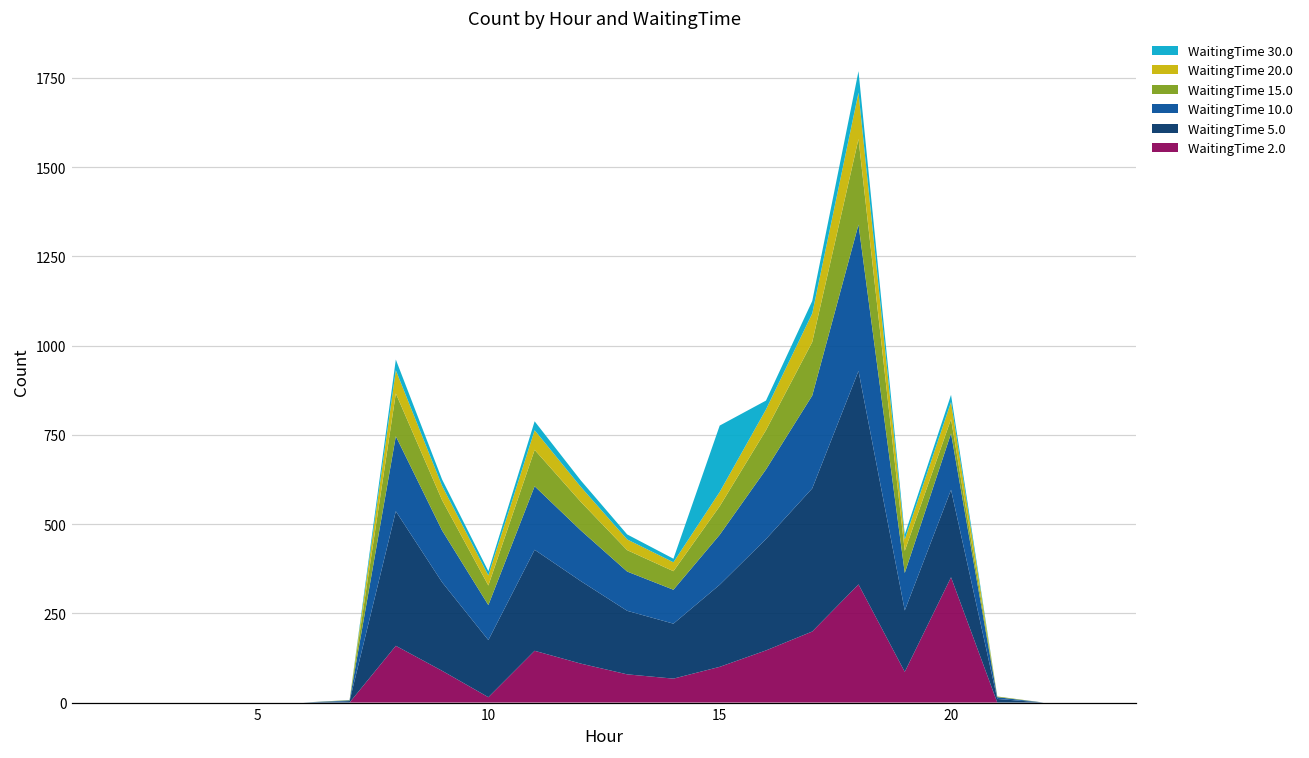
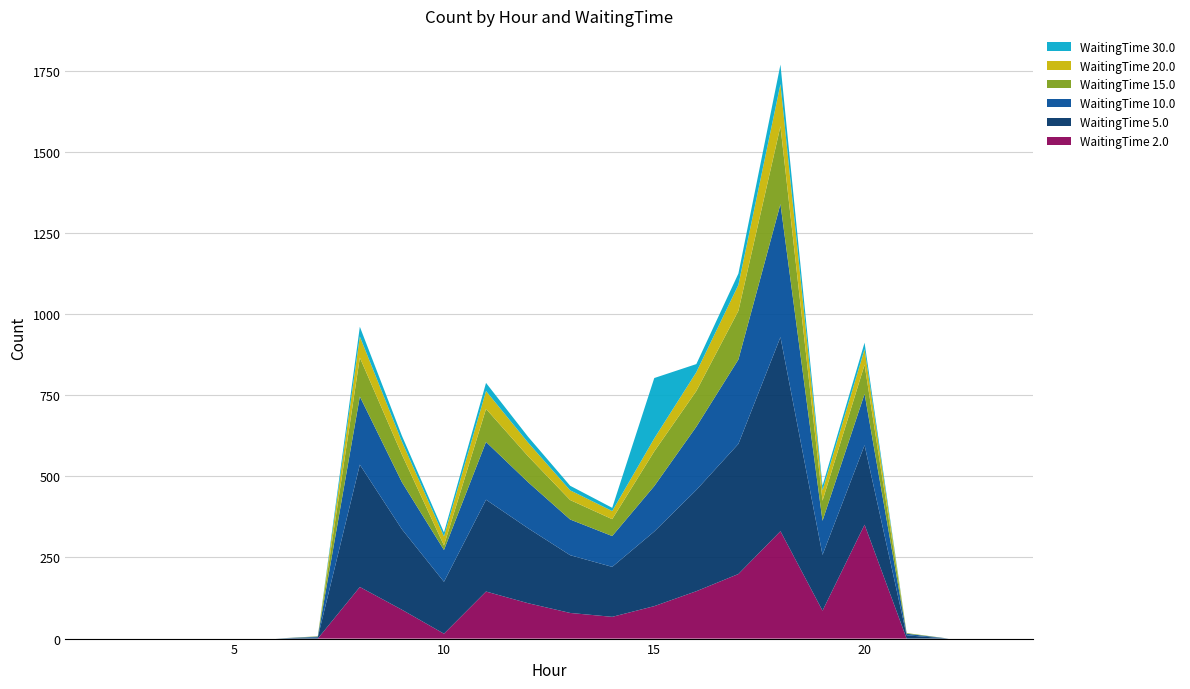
  {
    "WaitingTime 2.0": {
      "10": 20,
      "15": 100,
      "20": 350
    },
    "WaitingTime 15.0": {
-     "10": 60,
-     "15": 80,
-     "20": 40
+     "10": 10,
+     "15": 110,
+     "20": 90
    },
    "WaitingTime 20.0": {
      "10": 30,
      "15": 40,
      "20": 50
    },
    "WaitingTime 30.0": {
      "10": 10,
      "15": 190,
      "20": 20
    }
  }
